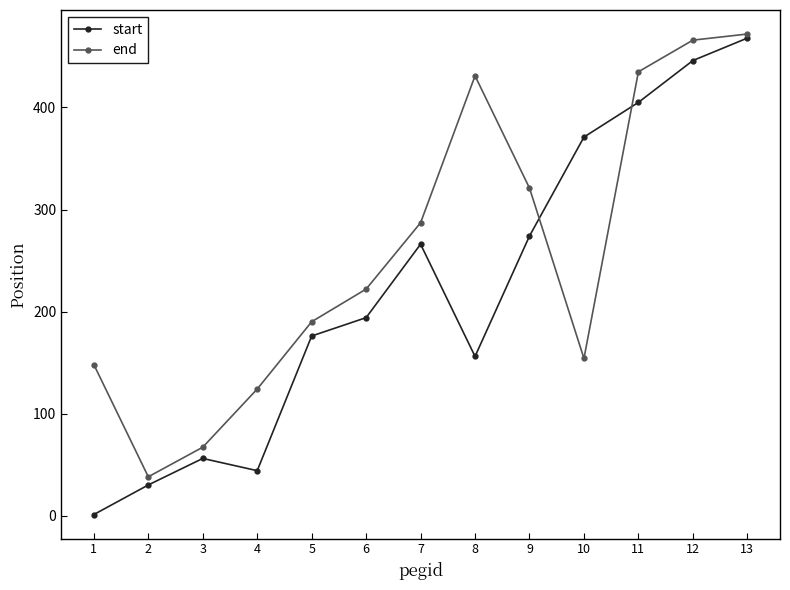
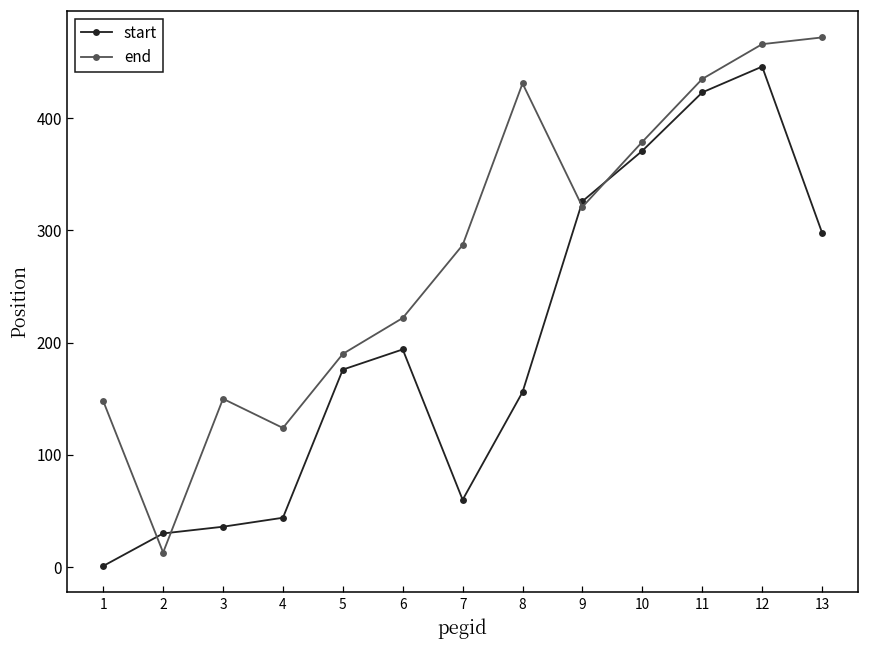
  {
    "start": {
      "1": 1,
      "2": 30,
-     "3": 56,
+     "3": 36,
      "4": 44,
      "5": 176,
      "6": 194,
-     "7": 266,
+     "7": 60,
      "8": 156,
-     "9": 274,
+     "9": 326,
      "10": 371,
-     "11": 405,
+     "11": 423,
      "12": 446,
-     "13": 468
+     "13": 298
    },
    "end": {
      "1": 148,
-     "2": 38,
-     "3": 67,
+     "2": 13,
+     "3": 150,
      "4": 124,
      "5": 190,
      "6": 222,
      "7": 287,
      "8": 431,
      "9": 321,
-     "10": 154,
+     "10": 379,
      "11": 435,
      "12": 466,
      "13": 472
    }
  }
